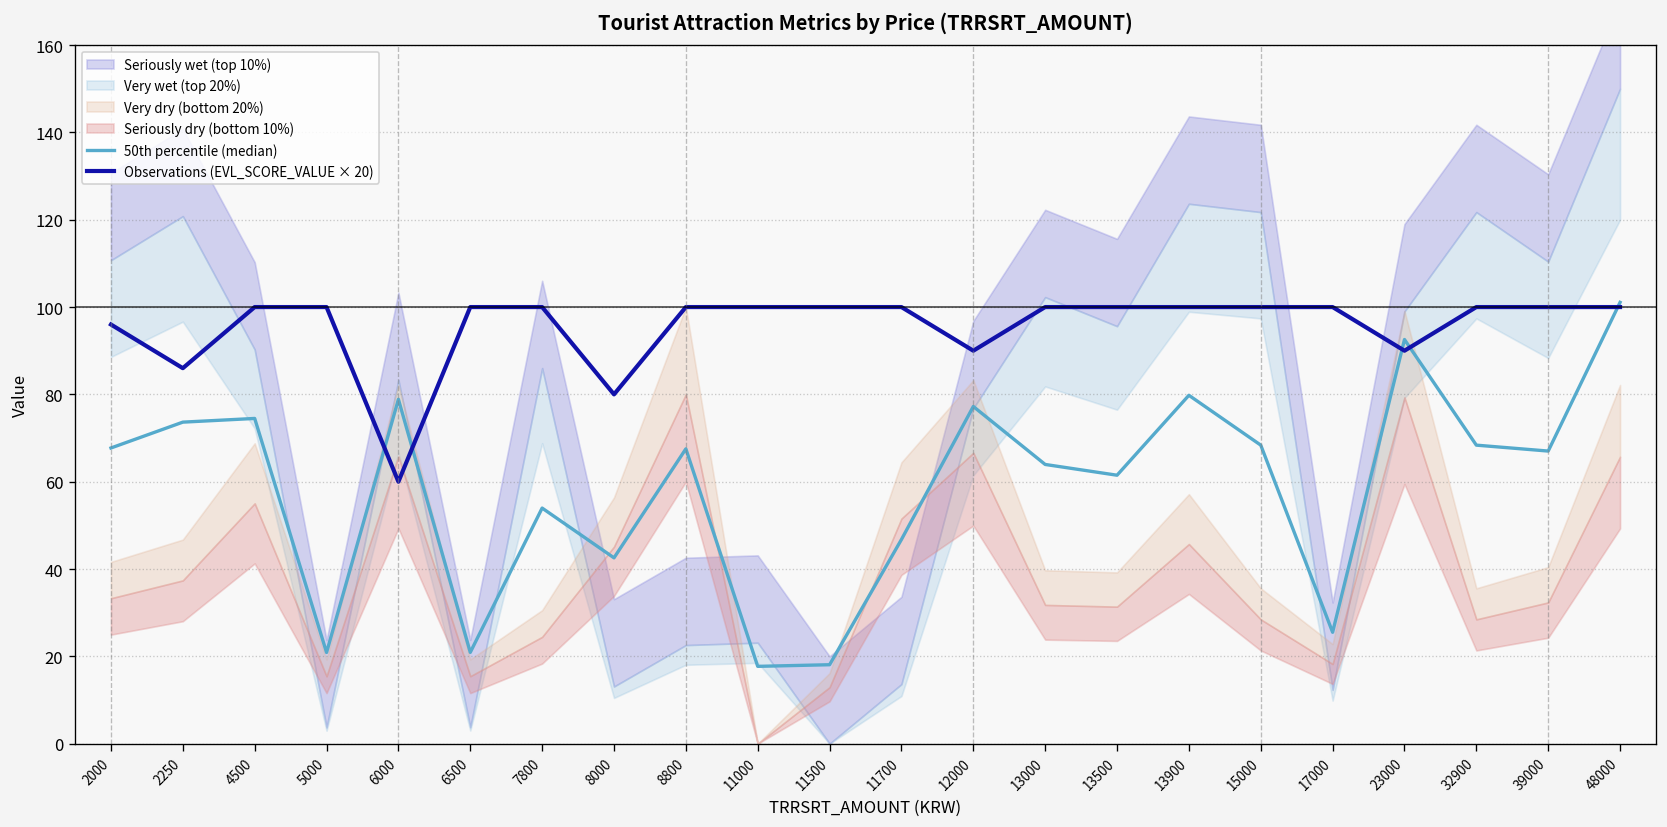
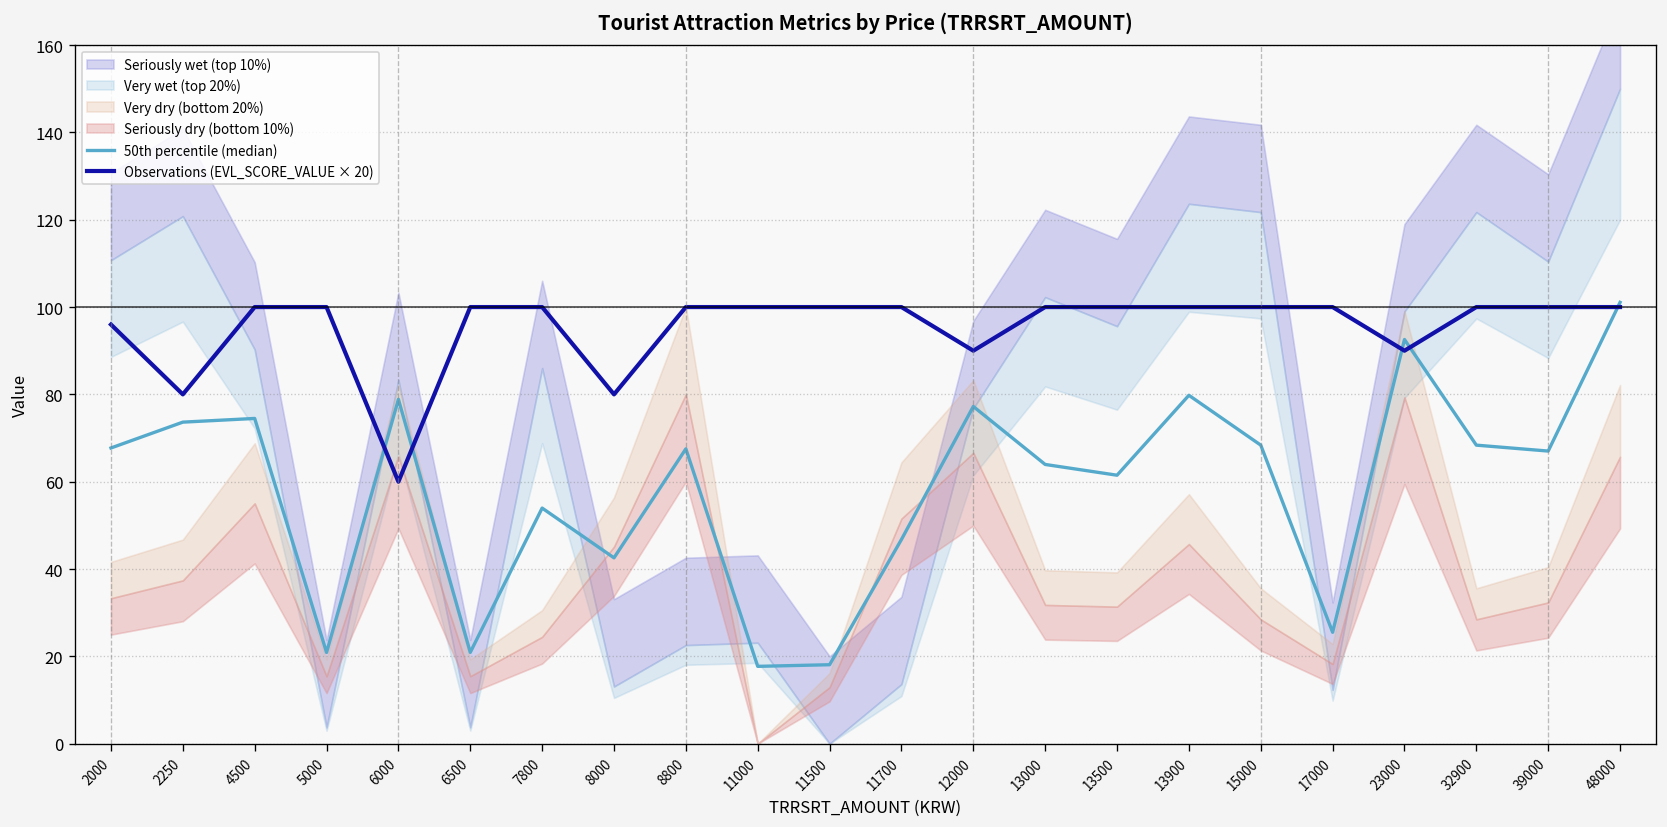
  {
    "Observations (EVL_SCORE_VALUE × 20)": {
      "2000": 96,
-     "2250": 86,
+     "2250": 80,
      "4500": 100,
      "5000": 100,
      "6000": 60,
      "6500": 100,
      "7800": 100,
      "8000": 80,
      "11000": 100,
      "11500": 100,
      "11700": 100,
      "12000": 90,
      "13000": 100,
      "13500": 100,
      "13900": 100,
      "15000": 100,
      "17000": 100,
      "23000": 90,
      "32900": 100,
      "39000": 100,
      "48000": 100
    }
  }
